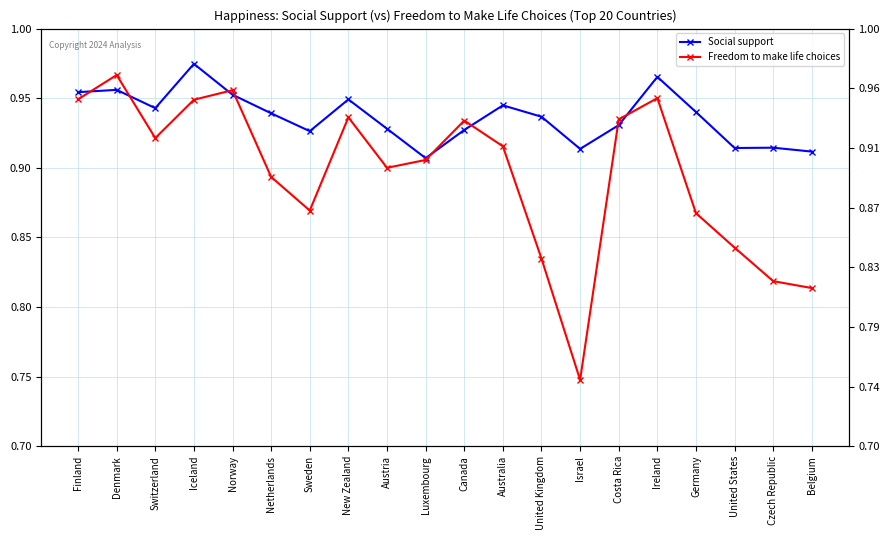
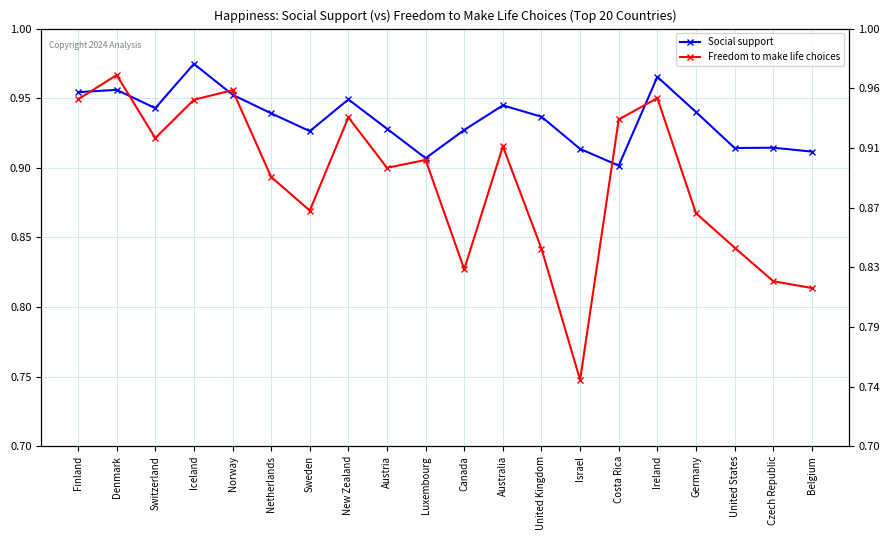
  {
    "Social support": {
      "Finland": 0.954,
      "Denmark": 0.956,
      "Switzerland": 0.943,
      "Iceland": 0.975,
      "Norway": 0.952,
      "Netherlands": 0.939,
      "Sweden": 0.926,
      "New Zealand": 0.949,
      "Austria": 0.928,
      "Canada": 0.927,
      "Australia": 0.945,
      "United Kingdom": 0.937,
      "Israel": 0.914,
-     "Costa Rica": 0.931,
+     "Costa Rica": 0.902,
      "Ireland": 0.965,
      "Germany": 0.940,
      "United States": 0.914,
      "Czech Republic": 0.914,
      "Belgium": 0.912
    },
    "Freedom to make life choices": {
      "Finland": 0.949,
      "Switzerland": 0.921,
      "Iceland": 0.949,
      "Norway": 0.956,
      "Netherlands": 0.893,
      "Sweden": 0.869,
      "New Zealand": 0.936,
      "Austria": 0.900,
-     "Canada": 0.934,
+     "Canada": 0.827,
      "Australia": 0.915,
-     "United Kingdom": 0.835,
+     "United Kingdom": 0.842,
      "Israel": 0.748,
      "Costa Rica": 0.935,
      "Ireland": 0.950,
      "Germany": 0.867,
      "United States": 0.843,
      "Czech Republic": 0.819,
      "Belgium": 0.814
    }
  }
